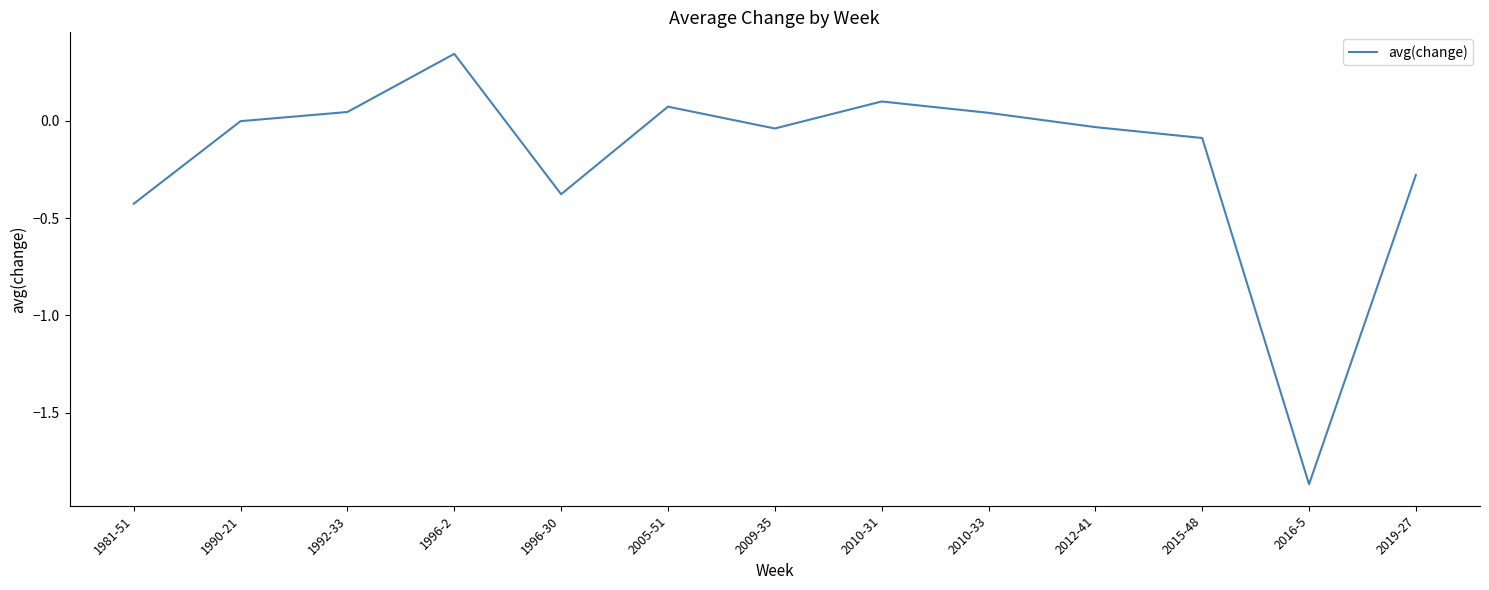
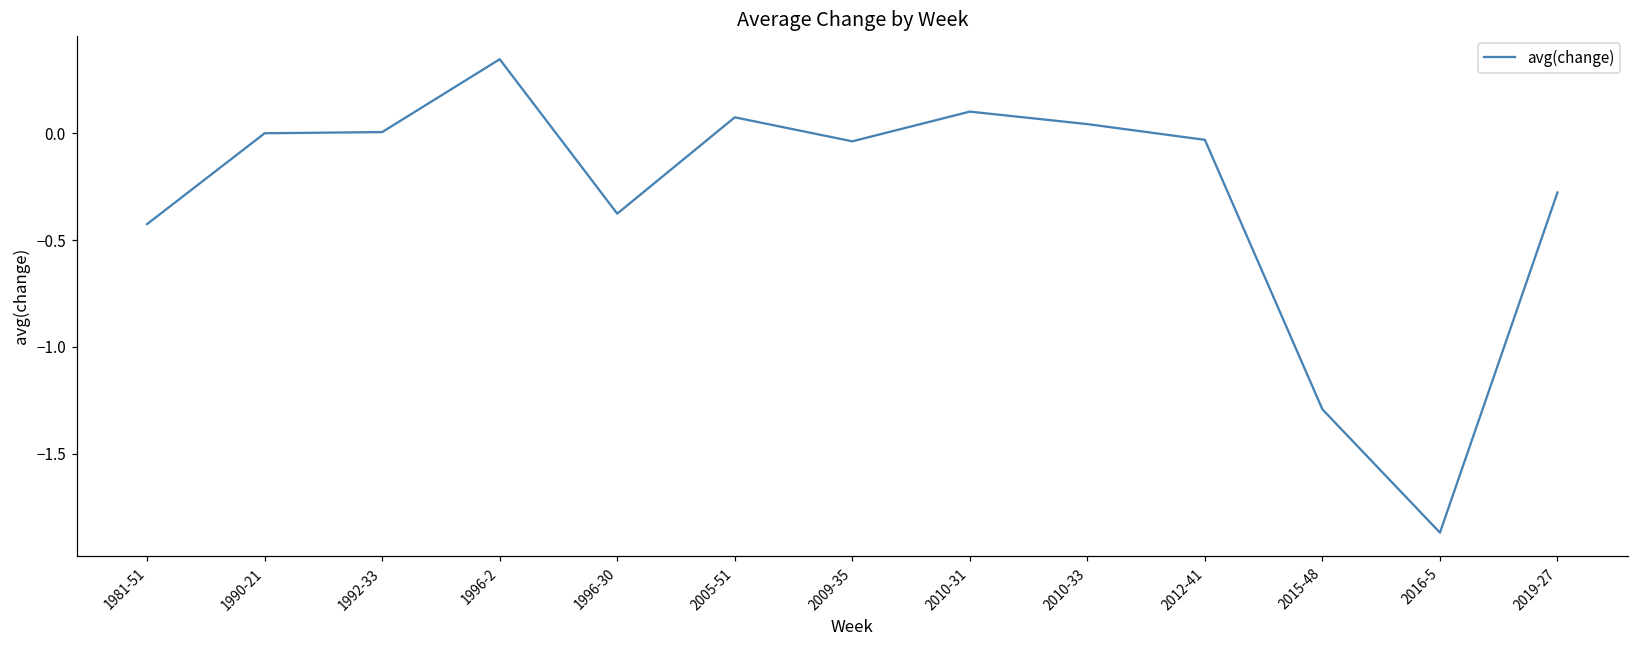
  {
    "1981-51": -0.43,
    "1990-21": 0.00,
-   "1992-33": 0.05,
+   "1992-33": 0.00,
    "1996-2": 0.35,
    "1996-30": -0.38,
    "2005-51": 0.07,
    "2009-35": -0.04,
    "2010-31": 0.10,
    "2010-33": 0.04,
    "2012-41": -0.03,
-   "2015-48": -0.09,
+   "2015-48": -1.29,
    "2016-5": -1.87,
    "2019-27": -0.28
  }
